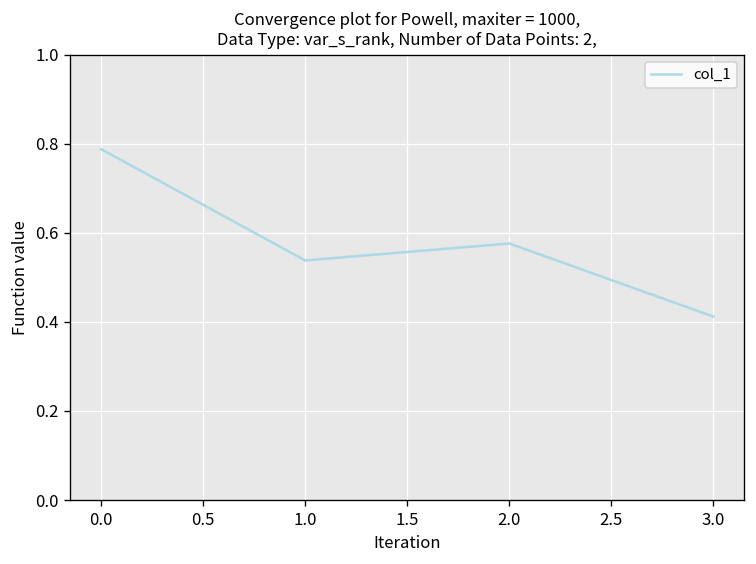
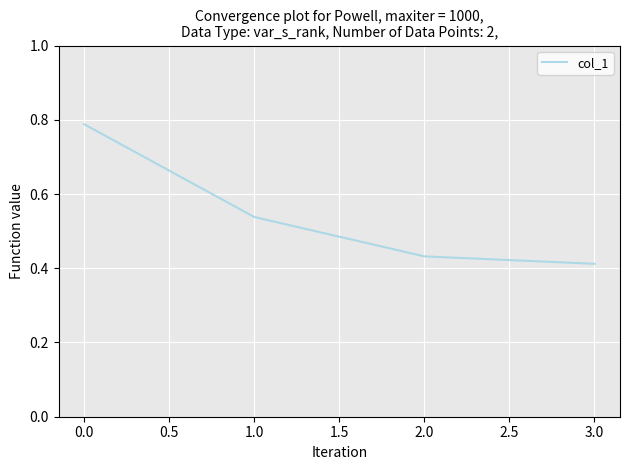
  {
    "0.0": 0.79,
    "1.0": 0.54,
-   "2.0": 0.58,
+   "2.0": 0.43,
    "3.0": 0.41
  }
